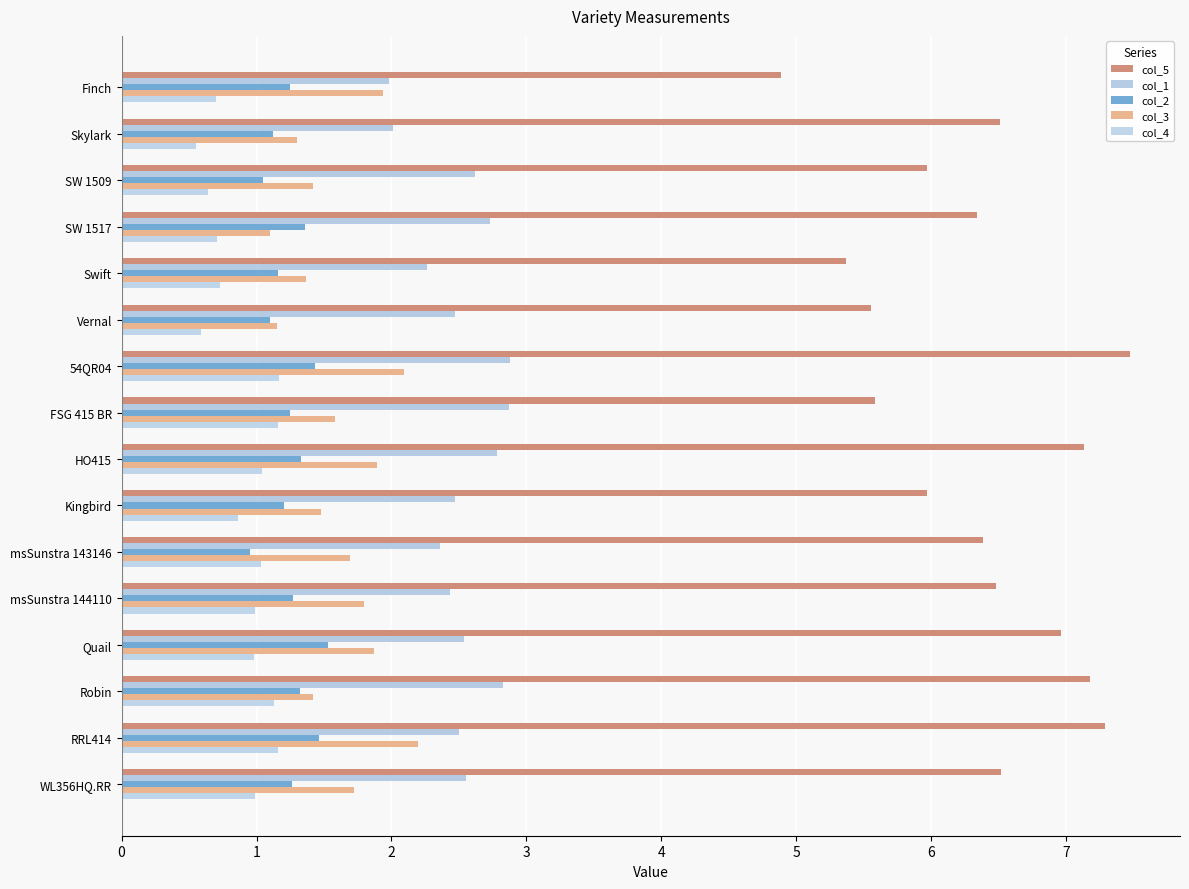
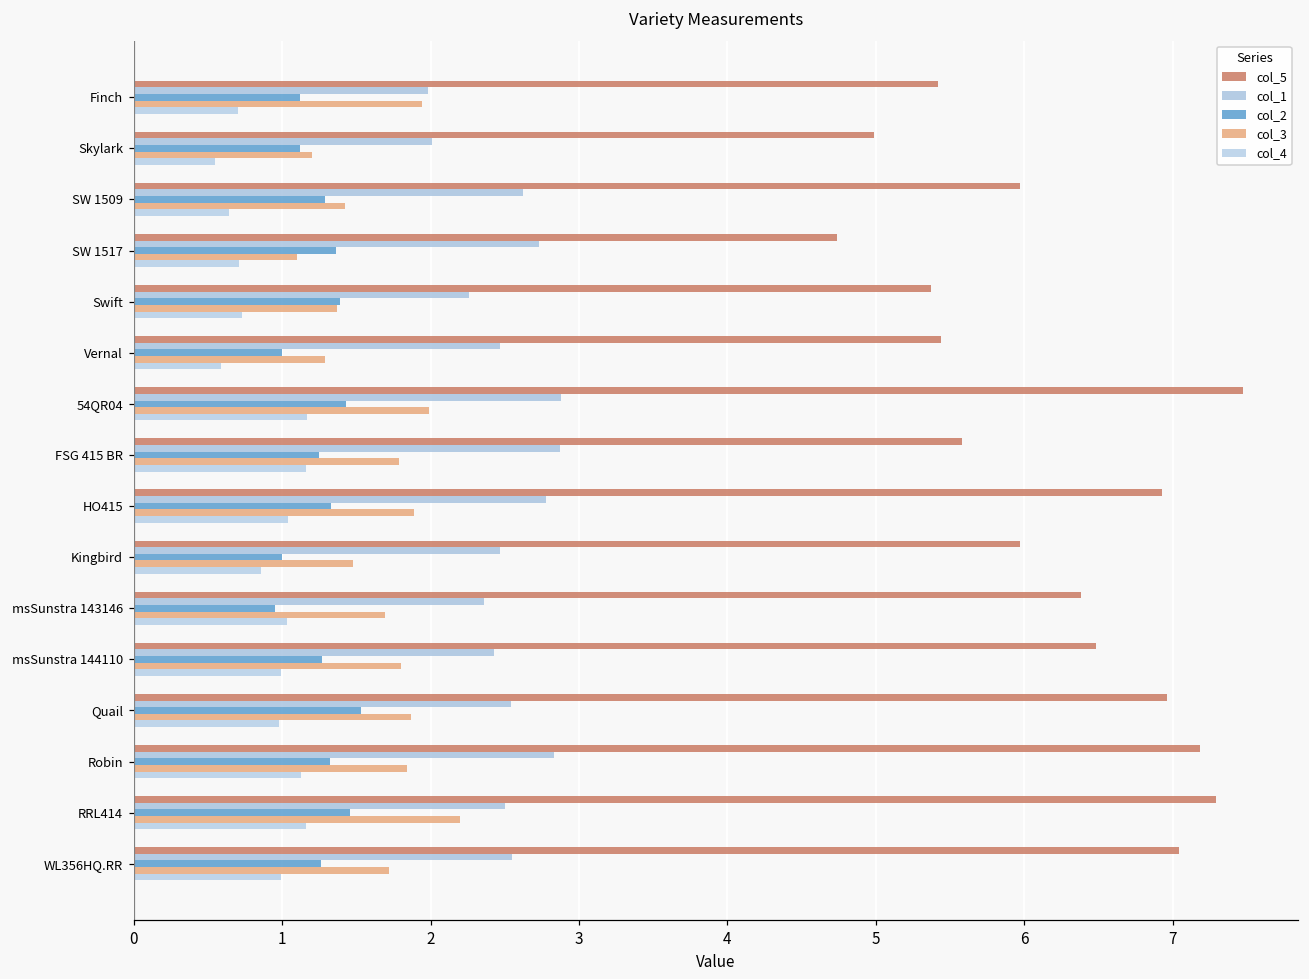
  {
    "col_5": {
-     "Finch": 4.89,
-     "Skylark": 6.51,
+     "Finch": 5.42,
+     "Skylark": 4.99,
      "SW 1509": 5.97,
-     "SW 1517": 6.34,
+     "SW 1517": 4.74,
      "Swift": 5.37,
-     "Vernal": 5.55,
+     "Vernal": 5.44,
      "54QR04": 7.47,
      "FSG 415 BR": 5.58,
-     "HO415": 7.13,
+     "HO415": 6.93,
      "Kingbird": 5.97,
      "msSunstra 143146": 6.38,
      "msSunstra 144110": 6.48,
      "Quail": 6.96,
      "Robin": 7.18,
      "RRL414": 7.29,
-     "WL356HQ.RR": 6.52
+     "WL356HQ.RR": 7.04
    },
    "col_2": {
-     "Finch": 1.25,
+     "Finch": 1.12,
      "Skylark": 1.12,
-     "SW 1509": 1.05,
+     "SW 1509": 1.29,
      "SW 1517": 1.36,
-     "Swift": 1.16,
-     "Vernal": 1.1,
+     "Swift": 1.39,
+     "Vernal": 1.0,
      "54QR04": 1.43,
      "FSG 415 BR": 1.25,
      "HO415": 1.33,
-     "Kingbird": 1.2,
+     "Kingbird": 1.0,
      "msSunstra 143146": 0.95,
      "msSunstra 144110": 1.27,
      "Quail": 1.53,
      "Robin": 1.32,
      "RRL414": 1.46,
      "WL356HQ.RR": 1.26
    },
    "col_3": {
      "Finch": 1.94,
-     "Skylark": 1.3,
+     "Skylark": 1.2,
      "SW 1509": 1.42,
      "SW 1517": 1.10,
      "Swift": 1.37,
-     "Vernal": 1.15,
-     "54QR04": 2.09,
-     "FSG 415 BR": 1.58,
+     "Vernal": 1.29,
+     "54QR04": 1.99,
+     "FSG 415 BR": 1.79,
      "HO415": 1.89,
      "Kingbird": 1.48,
      "msSunstra 143146": 1.69,
      "msSunstra 144110": 1.80,
      "Quail": 1.87,
-     "Robin": 1.42,
+     "Robin": 1.84,
      "RRL414": 2.20,
      "WL356HQ.RR": 1.72
    }
  }
